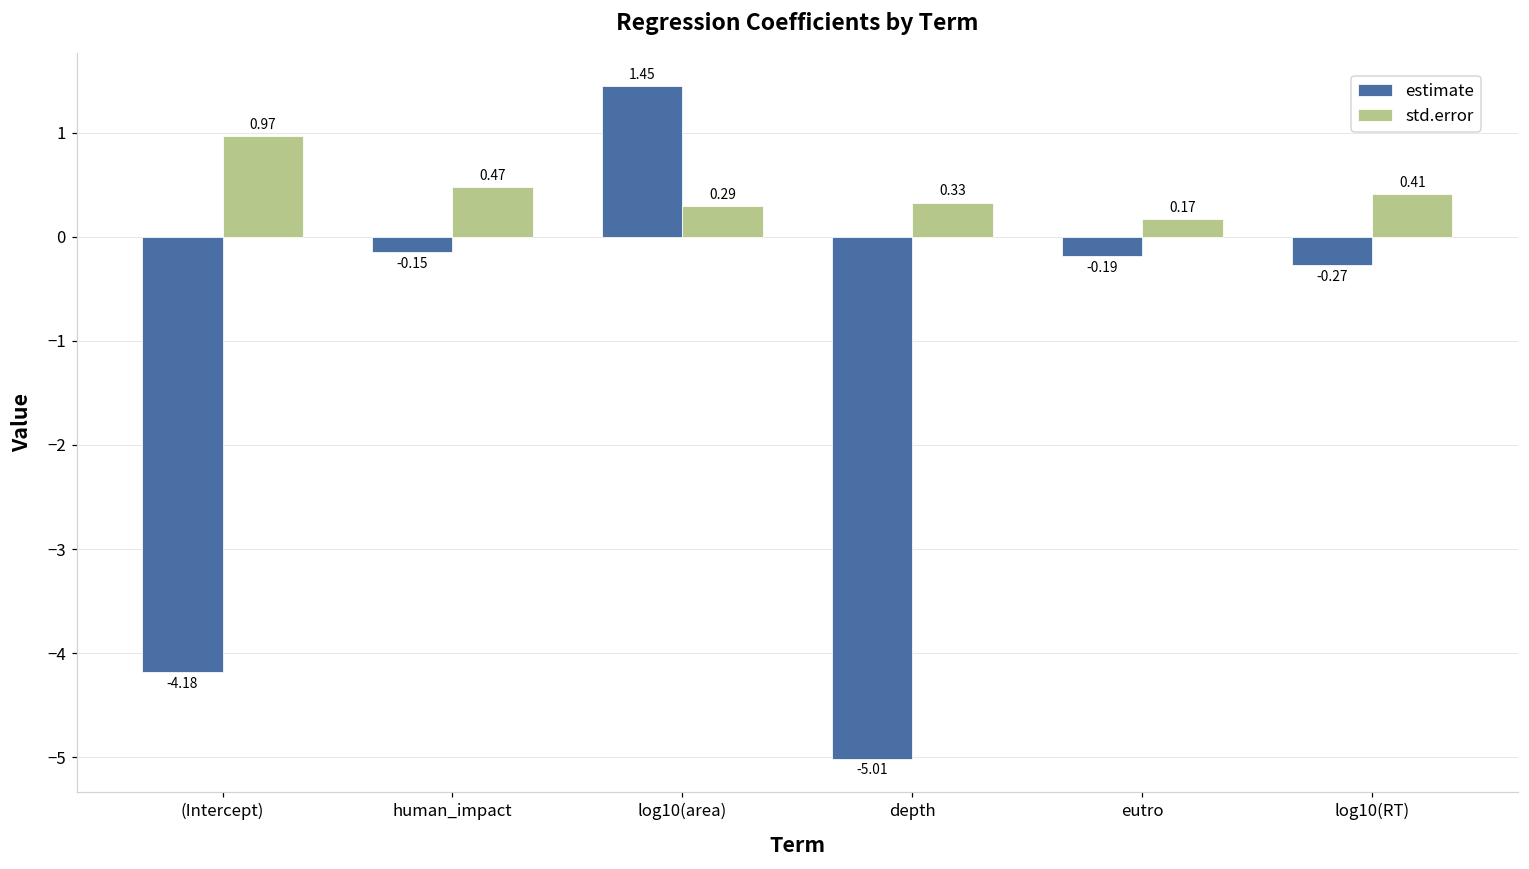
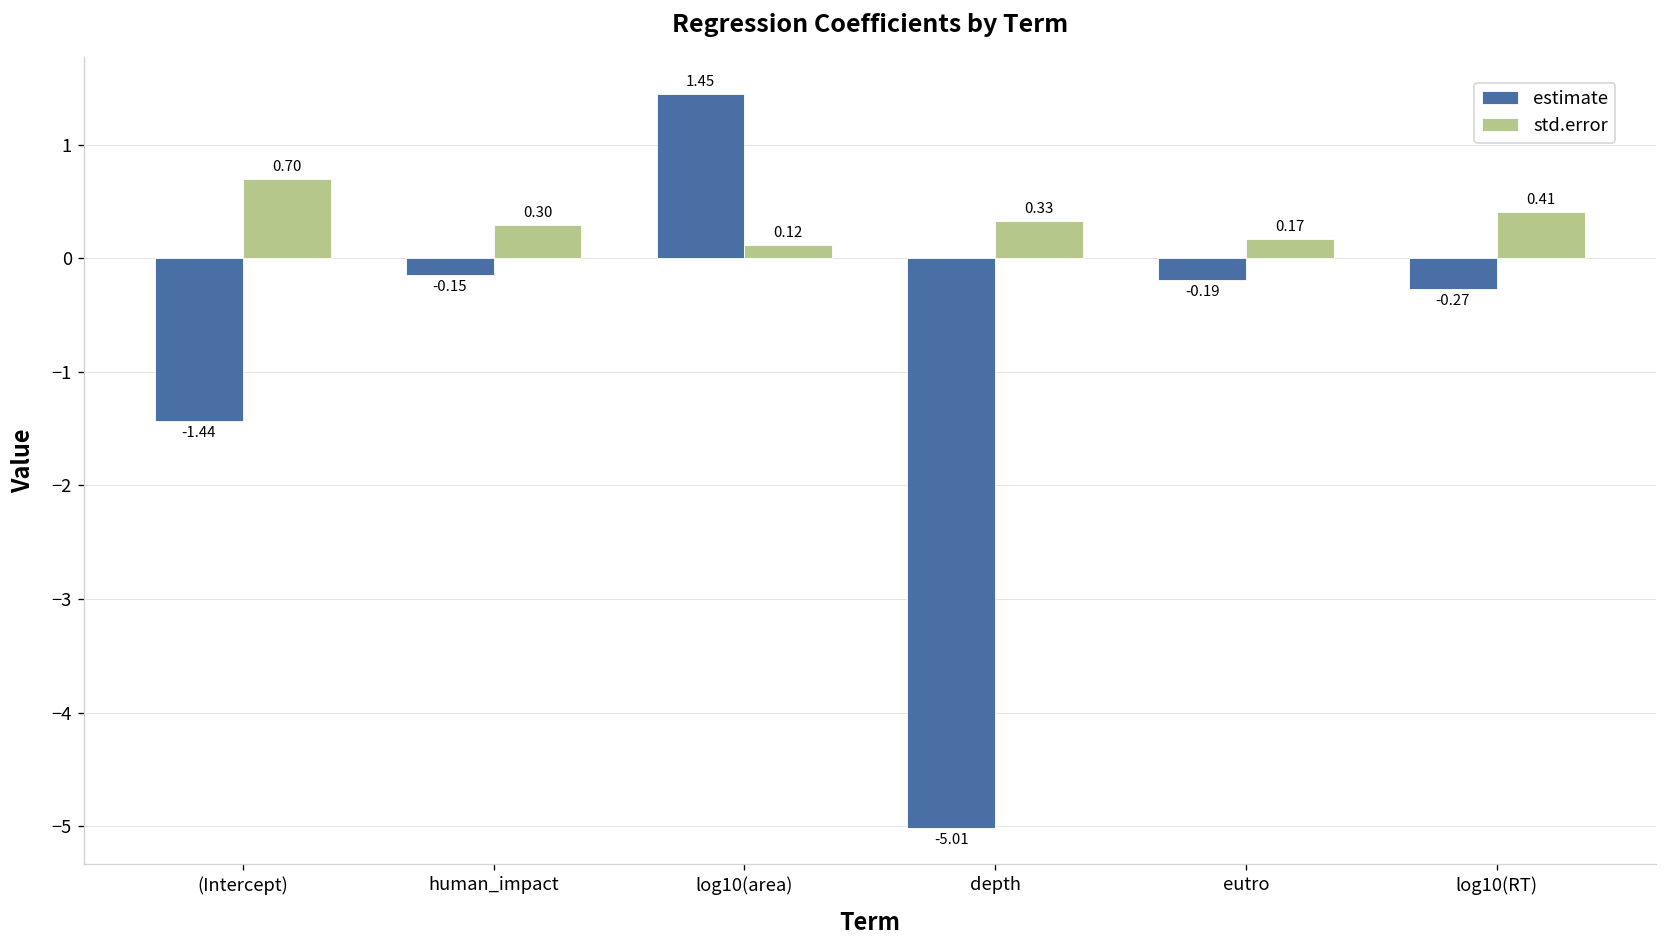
  {
    "estimate": {
-     "(Intercept)": -4.18,
+     "(Intercept)": -1.44,
      "human_impact": -0.15,
      "log10(area)": 1.45,
      "depth": -5.01,
      "eutro": -0.19,
      "log10(RT)": -0.27
    },
    "std.error": {
-     "(Intercept)": 0.97,
-     "human_impact": 0.47,
-     "log10(area)": 0.29,
+     "(Intercept)": 0.70,
+     "human_impact": 0.30,
+     "log10(area)": 0.12,
      "depth": 0.33,
      "eutro": 0.17,
      "log10(RT)": 0.41
    }
  }
